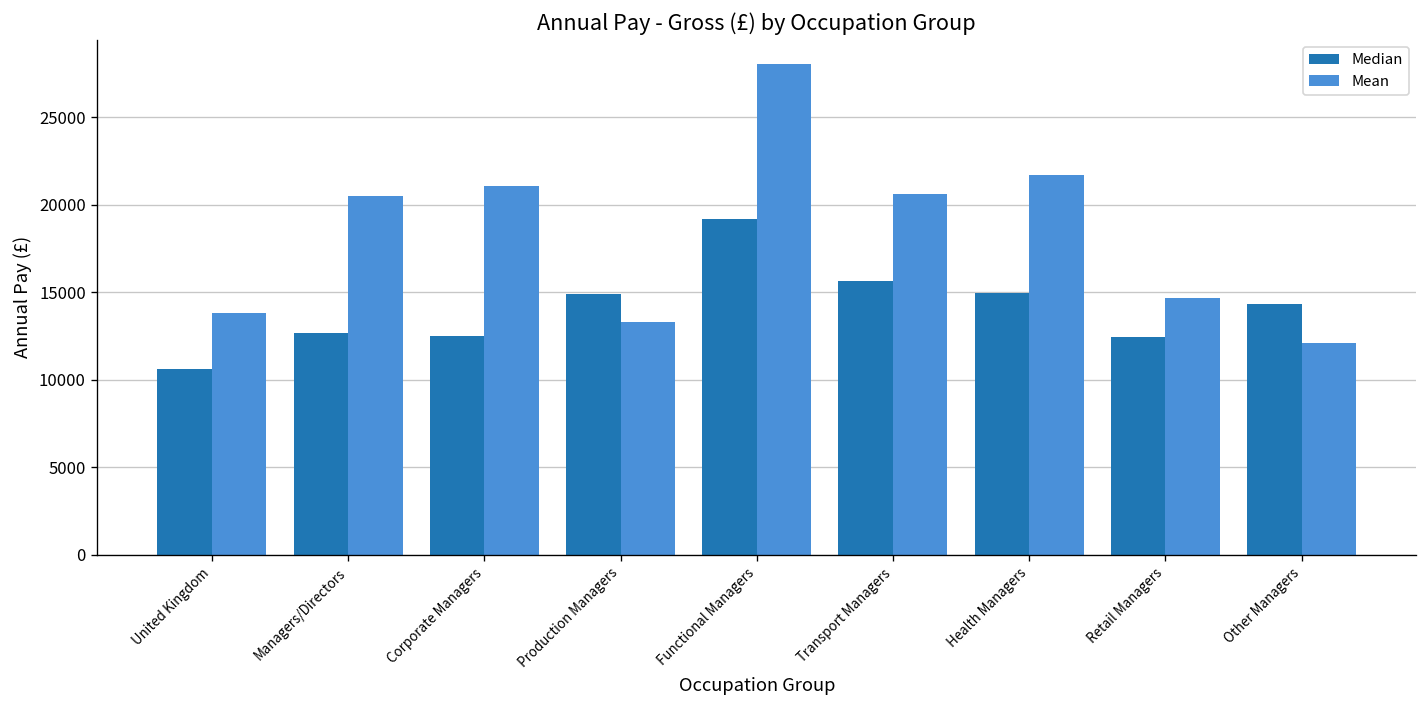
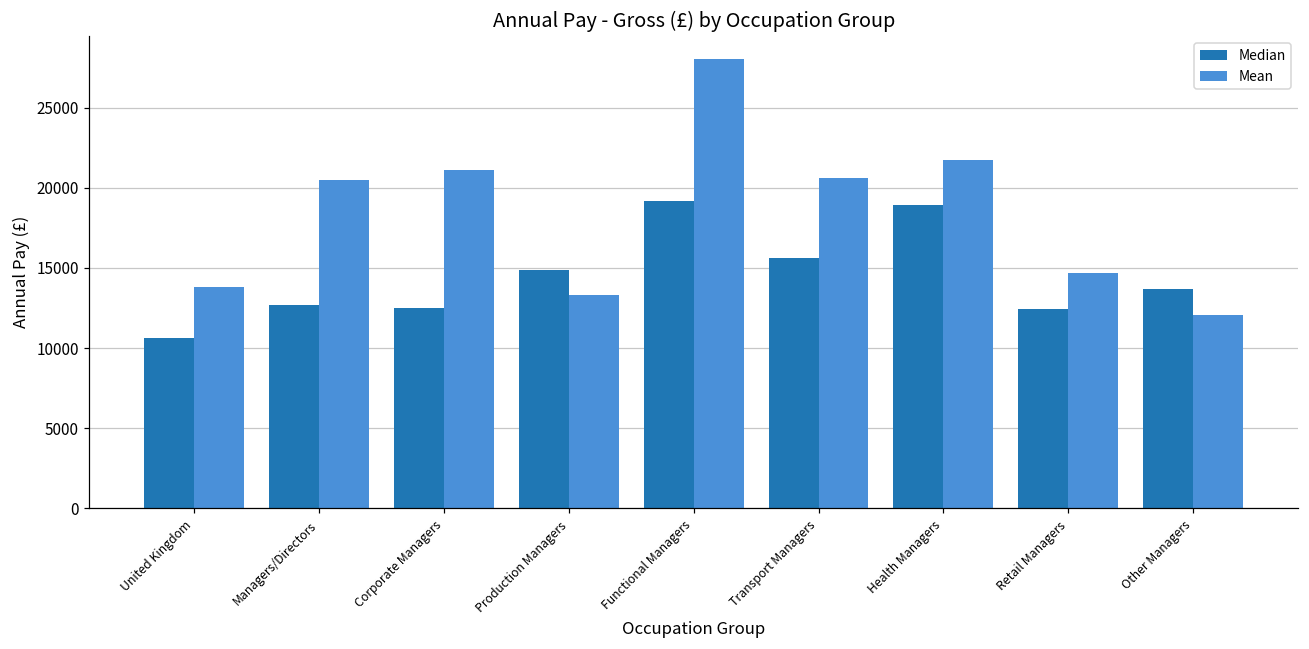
  {
    "Median": {
      "United Kingdom": 10600,
      "Managers/Directors": 12700,
      "Corporate Managers": 12500,
      "Production Managers": 14900,
      "Functional Managers": 19200,
      "Transport Managers": 15600,
-     "Health Managers": 15000,
+     "Health Managers": 18900,
      "Retail Managers": 12400,
-     "Other Managers": 14400
+     "Other Managers": 13700
    },
    "Mean": {
      "United Kingdom": 13800,
      "Managers/Directors": 20500,
      "Corporate Managers": 21100,
      "Production Managers": 13300,
      "Functional Managers": 28000,
      "Transport Managers": 20600,
      "Health Managers": 21700,
      "Retail Managers": 14700,
      "Other Managers": 12100
    }
  }
